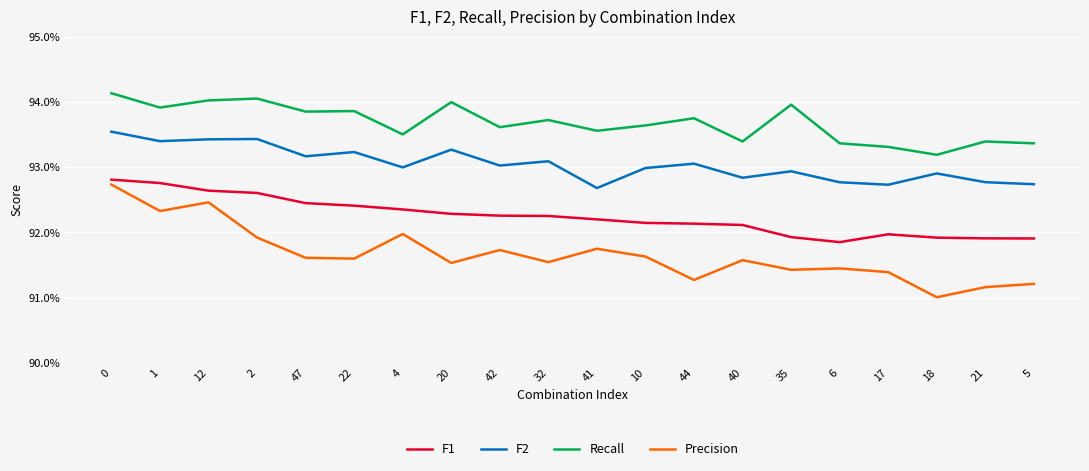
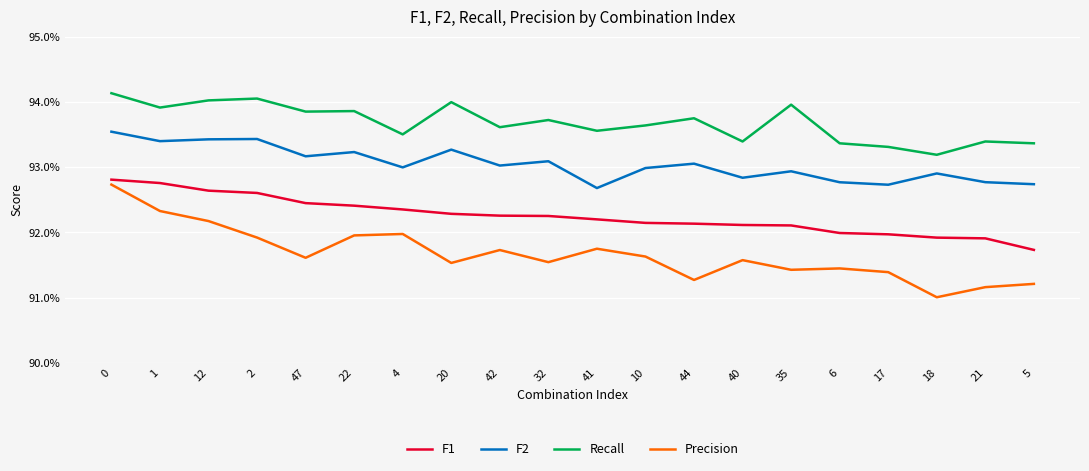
  {
    "F1": {
      "0": "92.8%",
      "1": "92.8%",
      "12": "92.6%",
      "2": "92.6%",
      "47": "92.4%",
      "22": "92.4%",
      "4": "92.4%",
      "20": "92.3%",
      "42": "92.3%",
      "32": "92.3%",
      "41": "92.2%",
      "10": "92.1%",
      "44": "92.1%",
      "40": "92.1%",
-     "35": "91.9%",
-     "6": "91.9%",
+     "35": "92.1%",
+     "6": "92.0%",
      "17": "92.0%",
      "18": "91.9%",
      "21": "91.9%",
-     "5": "91.9%"
+     "5": "91.7%"
    },
    "F2": {
      "0": "93.5%",
      "1": "93.4%",
      "12": "93.4%",
      "2": "93.4%",
      "47": "93.2%",
      "22": "93.2%",
      "4": "93.0%",
      "20": "93.3%",
      "42": "93.0%",
      "32": "93.1%",
      "41": "92.7%",
      "10": "93.0%",
      "44": "93.1%",
      "40": "92.8%",
      "35": "92.9%",
      "6": "92.8%",
      "17": "92.7%",
      "18": "92.9%",
      "21": "92.8%",
      "5": "92.7%"
    },
    "Recall": {
      "0": "94.1%",
      "1": "93.9%",
      "12": "94.0%",
      "2": "94.1%",
      "47": "93.9%",
      "22": "93.9%",
      "4": "93.5%",
      "20": "94.0%",
      "42": "93.6%",
      "32": "93.7%",
      "41": "93.6%",
      "10": "93.6%",
      "44": "93.8%",
      "40": "93.4%",
      "35": "94.0%",
      "6": "93.4%",
      "17": "93.3%",
      "18": "93.2%",
      "21": "93.4%",
      "5": "93.4%"
    },
    "Precision": {
      "0": "92.7%",
      "1": "92.3%",
-     "12": "92.5%",
+     "12": "92.2%",
      "2": "91.9%",
      "47": "91.6%",
-     "22": "91.6%",
+     "22": "92.0%",
      "4": "92.0%",
      "20": "91.5%",
      "42": "91.7%",
      "32": "91.5%",
      "41": "91.8%",
      "10": "91.6%",
      "44": "91.3%",
      "40": "91.6%",
      "35": "91.4%",
      "6": "91.4%",
      "17": "91.4%",
      "18": "91.0%",
      "21": "91.2%",
      "5": "91.2%"
    }
  }
